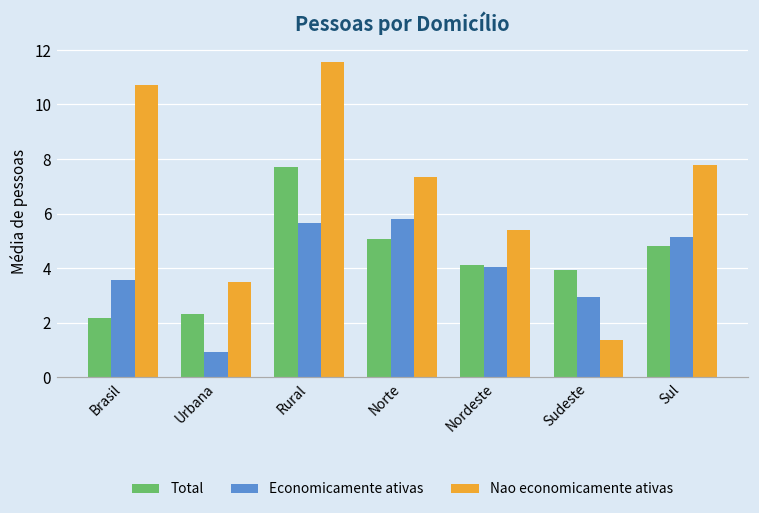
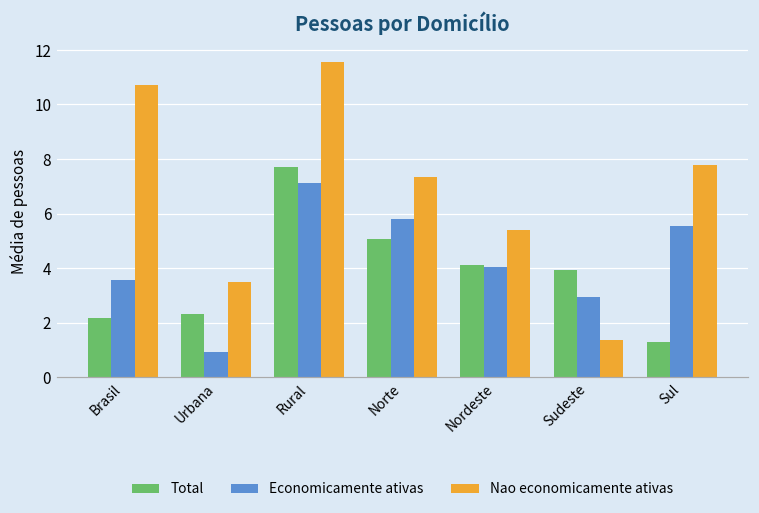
  {
    "Total": {
      "Brasil": 2.2,
      "Urbana": 2.3,
      "Rural": 7.7,
      "Norte": 5.1,
      "Nordeste": 4.1,
      "Sudeste": 3.9,
-     "Sul": 4.8
+     "Sul": 1.3
    },
    "Economicamente ativas": {
      "Brasil": 3.6,
      "Urbana": 0.9,
-     "Rural": 5.7,
+     "Rural": 7.1,
      "Norte": 5.8,
      "Nordeste": 4.0,
      "Sudeste": 3.0,
-     "Sul": 5.1
+     "Sul": 5.6
    },
    "Nao economicamente ativas": {
      "Brasil": 10.7,
      "Urbana": 3.5,
      "Rural": 11.6,
      "Norte": 7.4,
      "Nordeste": 5.4,
      "Sudeste": 1.4,
      "Sul": 7.8
    }
  }
